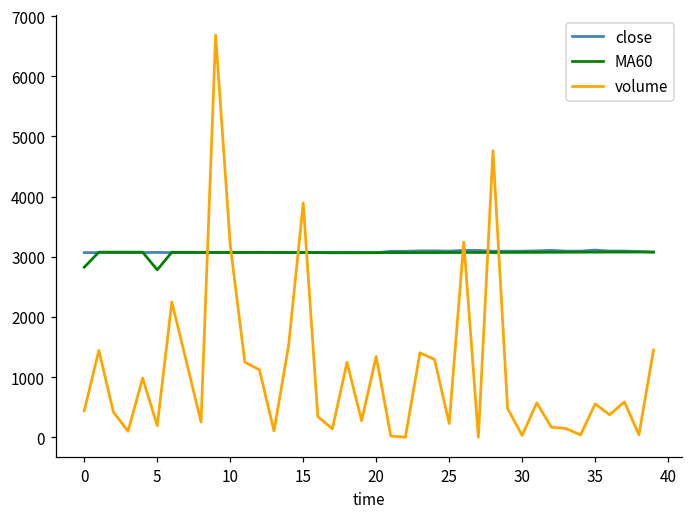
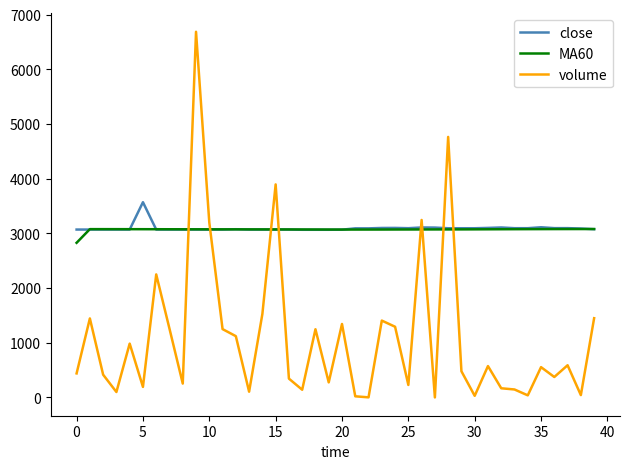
  {
    "close": {
      "0": 3100,
-     "5": 3100
+     "5": 3600
    },
    "MA60": {
      "0": 2800,
-     "5": 2800
+     "5": 3100
    },
    "volume": {
      "0": 400,
      "5": 200,
      "10": 3200,
      "15": 3900,
      "20": 1300,
      "25": 200,
      "30": 0,
      "35": 600
    }
  }
